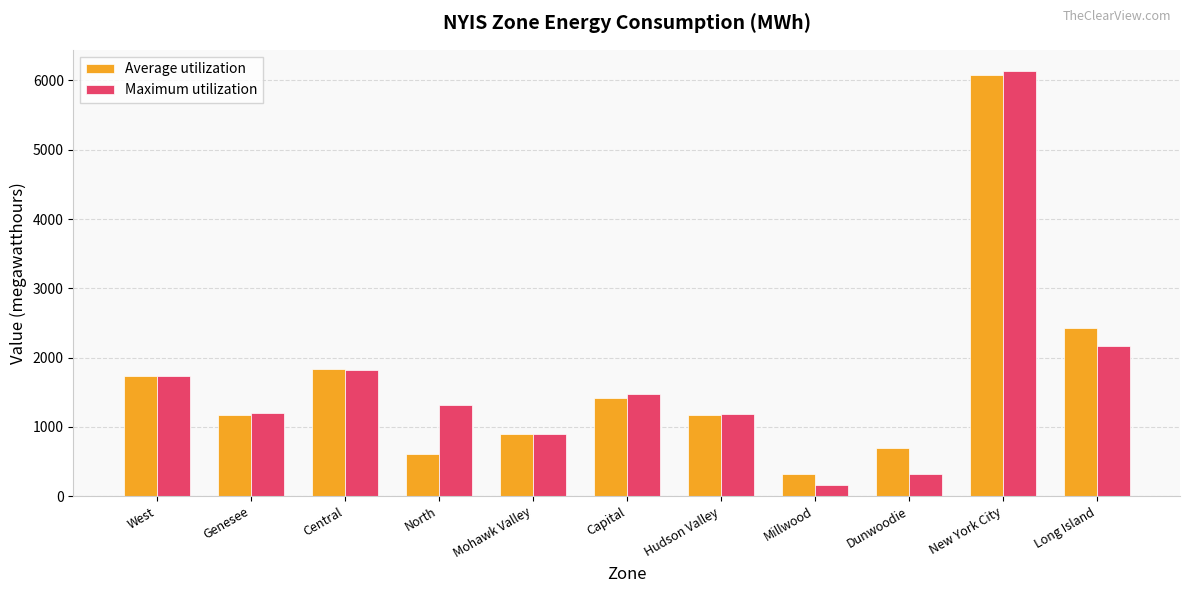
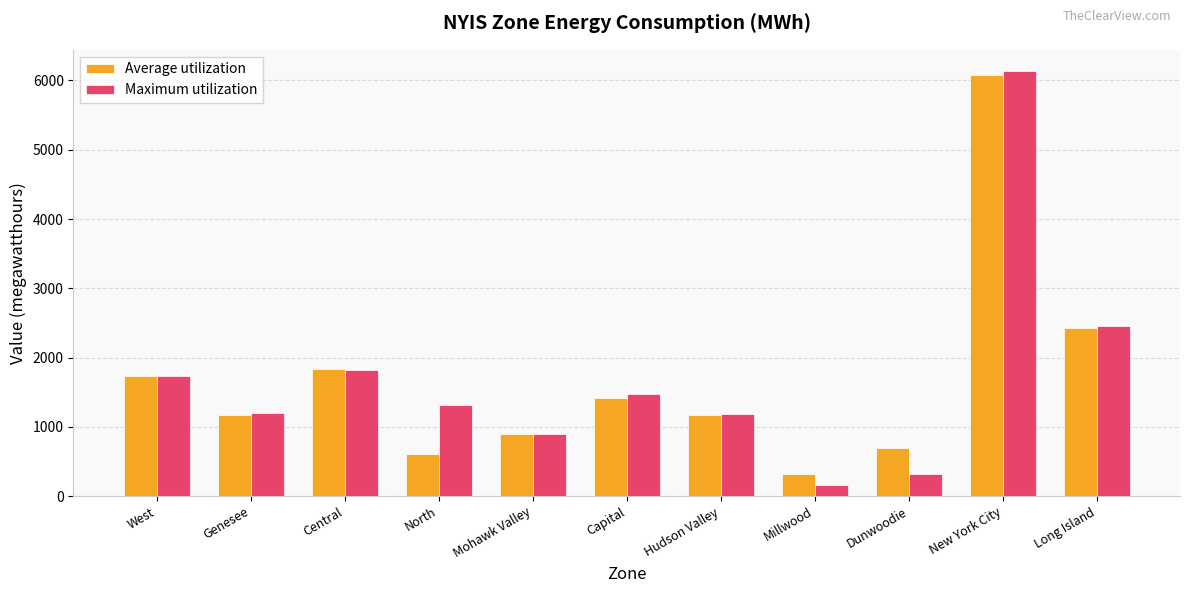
  {
    "Average utilization": {
      "West": 1700,
      "Genesee": 1200,
      "Central": 1800,
      "North": 600,
      "Mohawk Valley": 900,
      "Capital": 1400,
      "Hudson Valley": 1200,
      "Millwood": 300,
      "Dunwoodie": 700,
      "New York City": 6100,
      "Long Island": 2400
    },
    "Maximum utilization": {
      "West": 1700,
      "Genesee": 1200,
      "Central": 1800,
      "North": 1300,
      "Mohawk Valley": 900,
      "Capital": 1500,
      "Hudson Valley": 1200,
      "Millwood": 200,
      "Dunwoodie": 300,
      "New York City": 6100,
-     "Long Island": 2200
+     "Long Island": 2500
    }
  }
